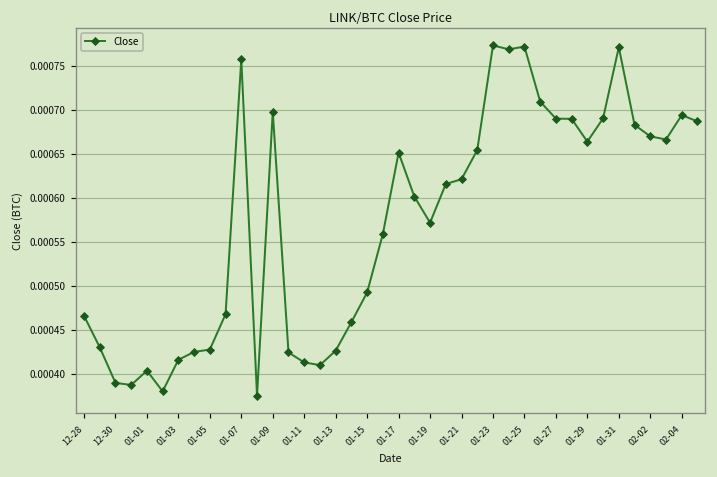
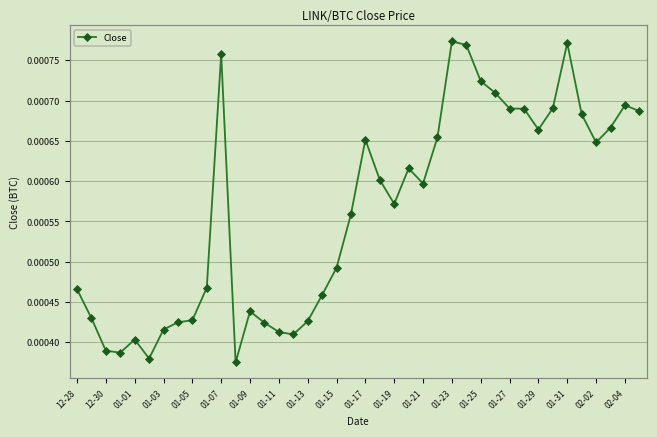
  {
    "12-28": 0.00047,
    "12-30": 0.00039,
    "01-01": 0.00040,
    "01-03": 0.00042,
    "01-05": 0.00043,
    "01-07": 0.00076,
-   "01-09": 0.00070,
+   "01-09": 0.00044,
    "01-11": 0.00041,
    "01-13": 0.00043,
    "01-15": 0.00049,
    "01-17": 0.00065,
    "01-19": 0.00057,
-   "01-21": 0.00062,
+   "01-21": 0.00060,
    "01-23": 0.00077,
-   "01-25": 0.00077,
+   "01-25": 0.00072,
    "01-27": 0.00069,
    "01-29": 0.00066,
    "01-31": 0.00077,
-   "02-02": 0.00067,
+   "02-02": 0.00065,
    "02-04": 0.00069
  }
